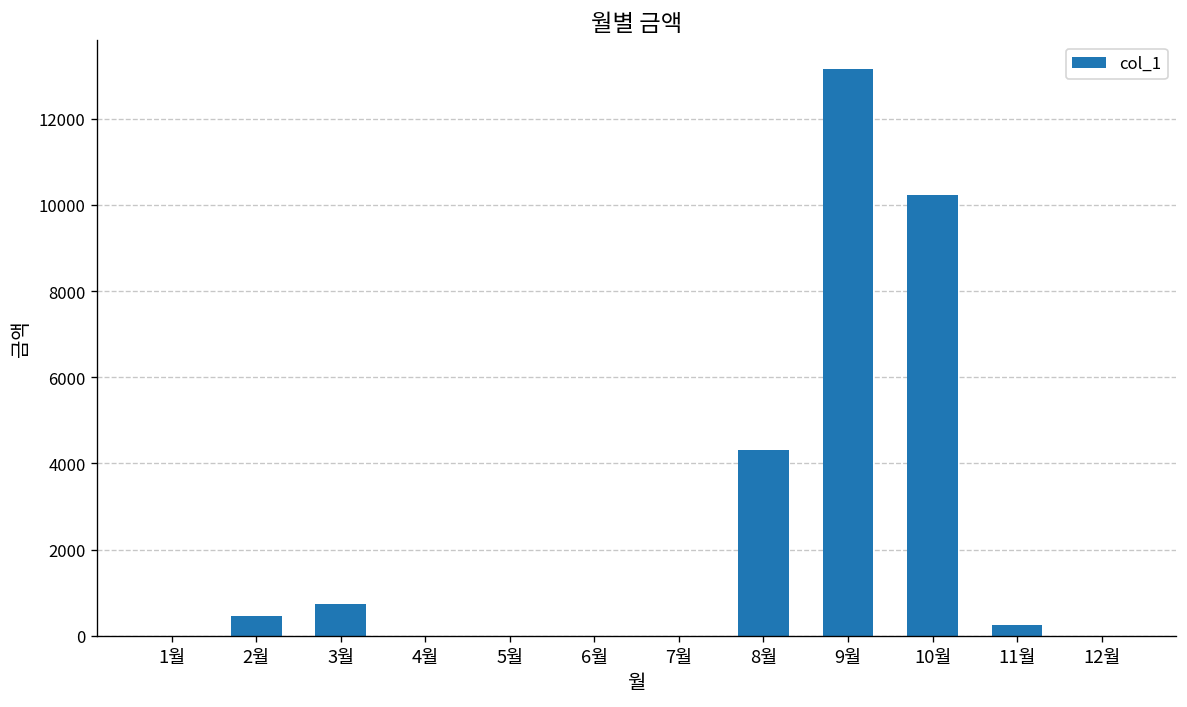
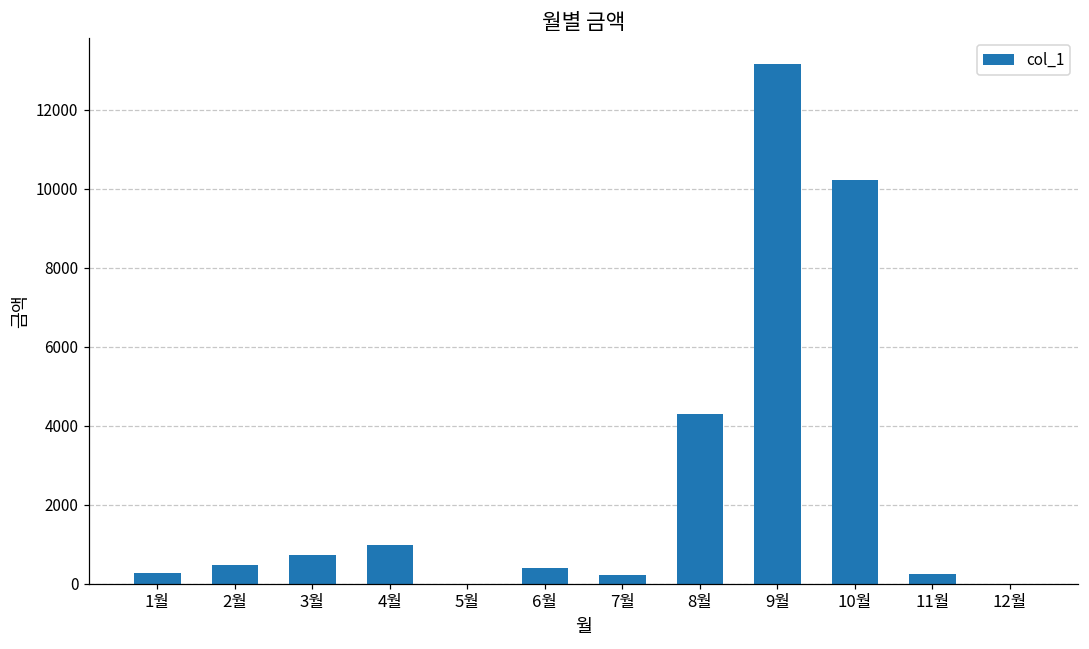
  {
-   "1월": 0,
+   "1월": 300,
    "2월": 500,
    "3월": 700,
-   "4월": 0,
+   "4월": 1000,
    "5월": 0,
-   "6월": 0,
-   "7월": 0,
+   "6월": 400,
+   "7월": 200,
    "8월": 4300,
    "9월": 13200,
    "10월": 10200,
    "11월": 200,
    "12월": 0
  }
